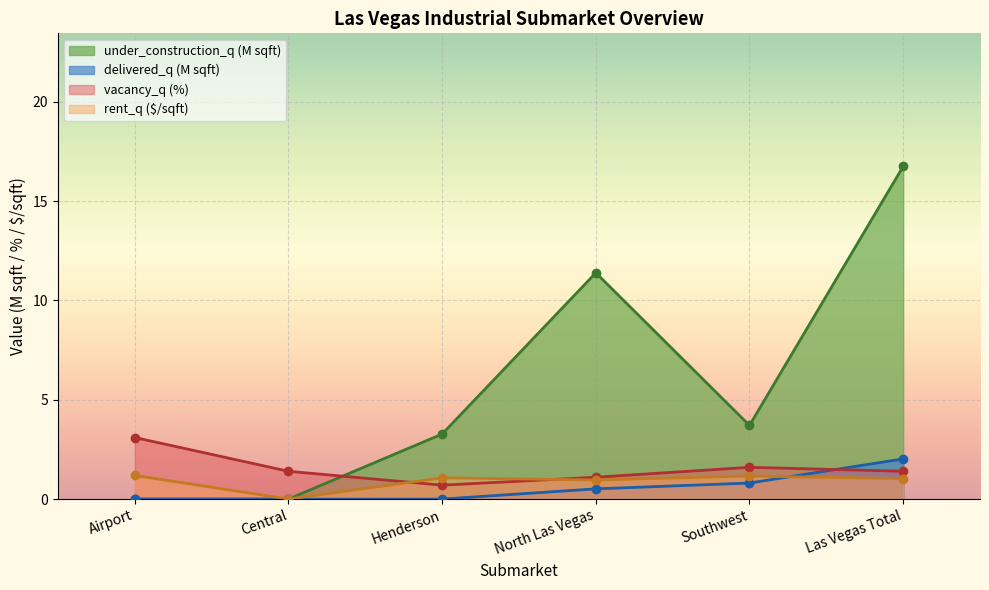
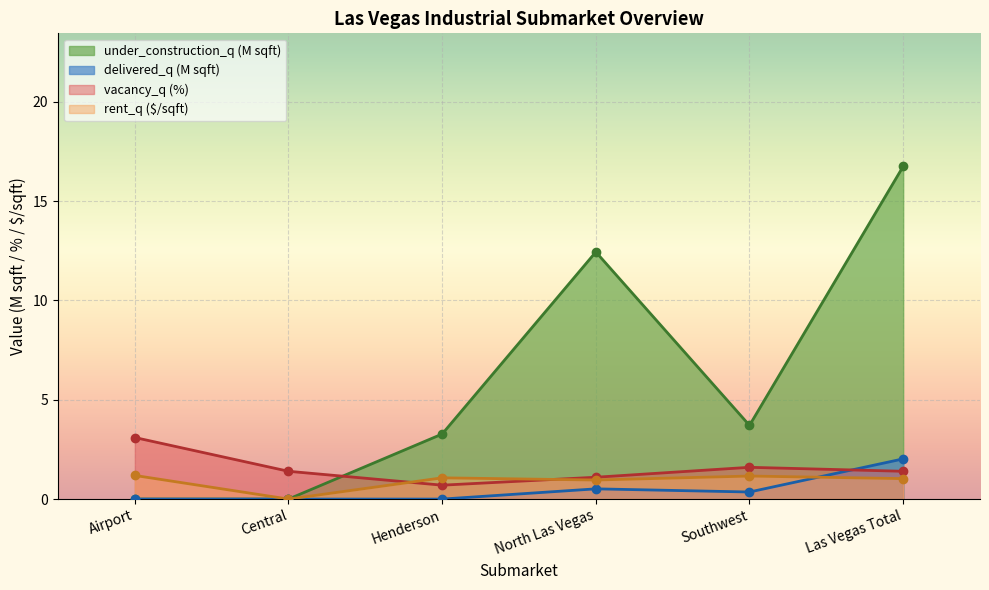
  {
    "under_construction_q (M sqft)": {
      "Henderson": 3.3,
-     "North Las Vegas": 11.4,
+     "North Las Vegas": 12.4,
      "Southwest": 3.7,
      "Las Vegas Total": 16.8
    },
    "delivered_q (M sqft)": {
      "Henderson": 0.0,
      "North Las Vegas": 0.5,
-     "Southwest": 0.8,
+     "Southwest": 0.4,
      "Las Vegas Total": 2.0
    }
  }
